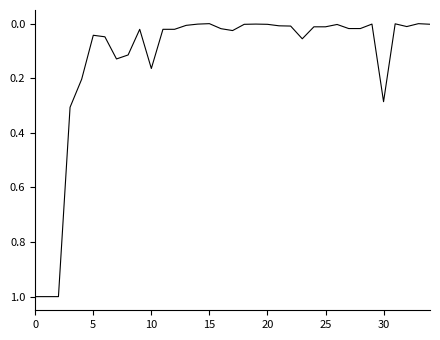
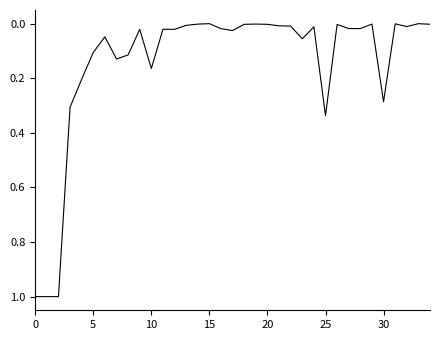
  {
    "0": 1.00,
-   "5": 0.04,
+   "5": 0.11,
    "10": 0.16,
    "15": 0.00,
    "20": 0.00,
-   "25": 0.01,
+   "25": 0.34,
    "30": 0.29
  }
